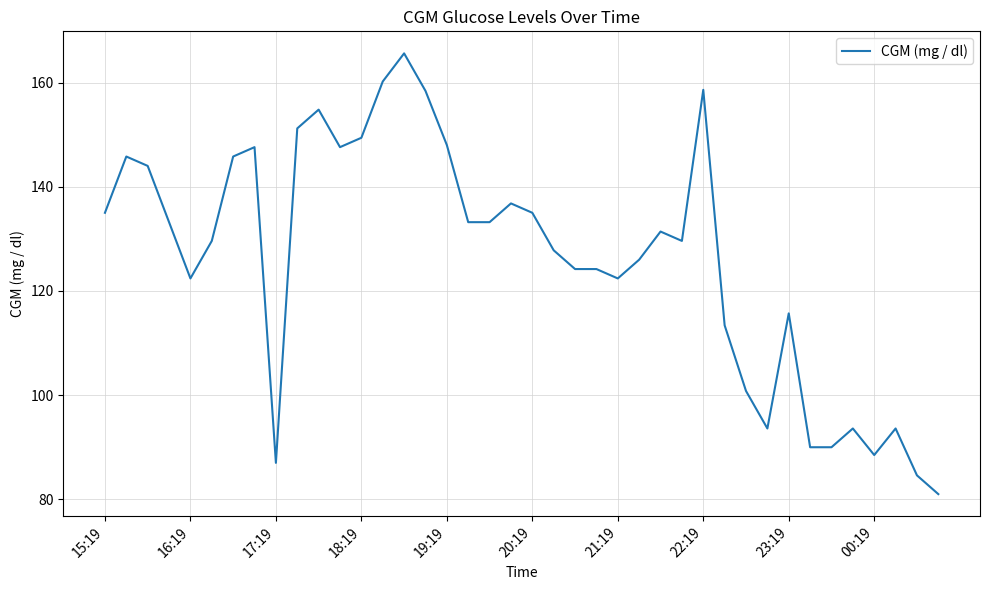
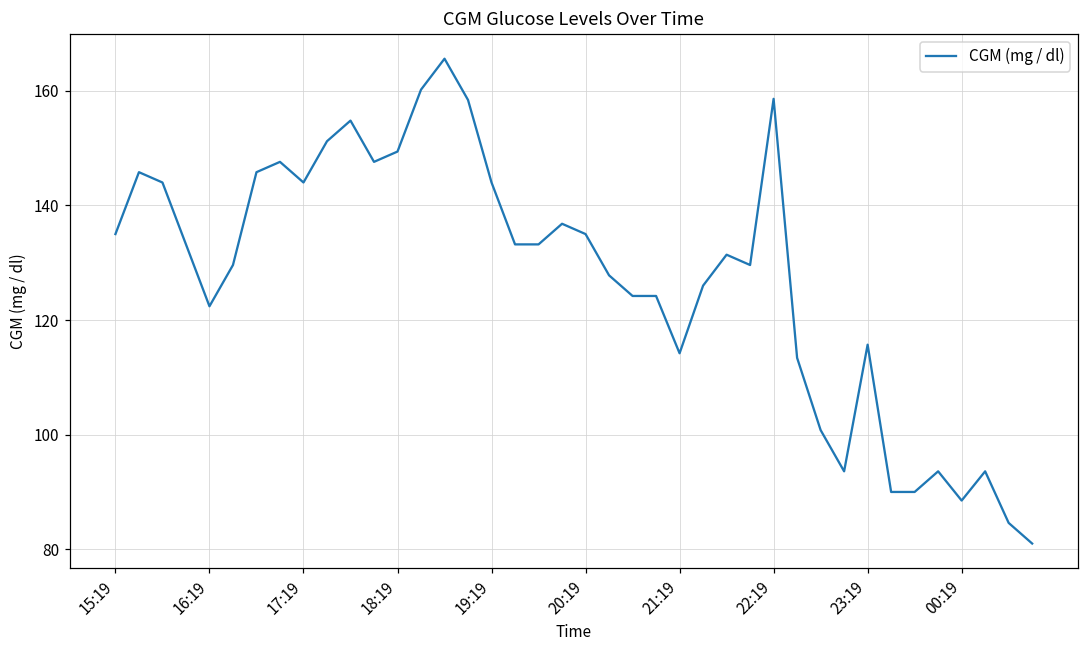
  {
    "15:19": 135,
    "16:19": 122,
-   "17:19": 87,
+   "17:19": 144,
    "18:19": 149,
-   "19:19": 148,
+   "19:19": 144,
    "20:19": 135,
-   "21:19": 122,
+   "21:19": 114,
    "22:19": 159,
    "23:19": 116,
    "00:19": 89
  }
